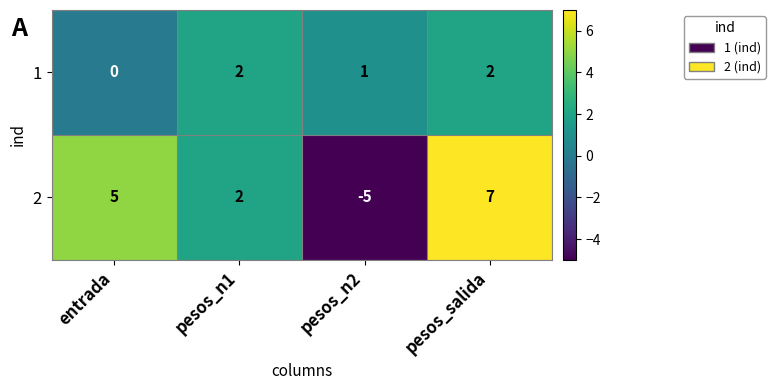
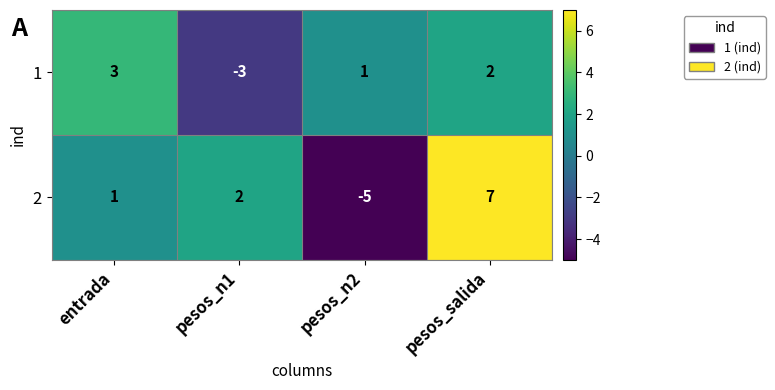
  {
    "1": {
-     "entrada": 0,
-     "pesos_n1": 2,
+     "entrada": 3,
+     "pesos_n1": -3,
      "pesos_n2": 1,
      "pesos_salida": 2
    },
    "2": {
-     "entrada": 5,
+     "entrada": 1,
      "pesos_n1": 2,
      "pesos_n2": -5,
      "pesos_salida": 7
    }
  }
